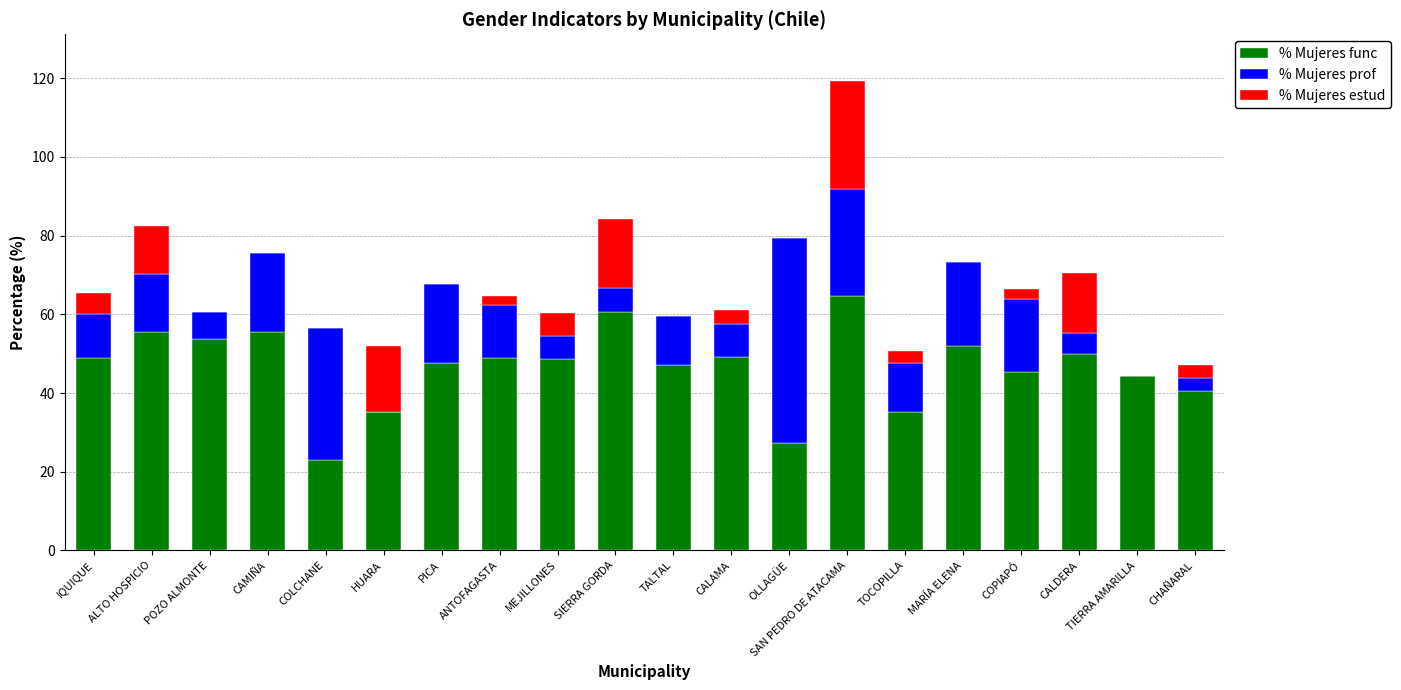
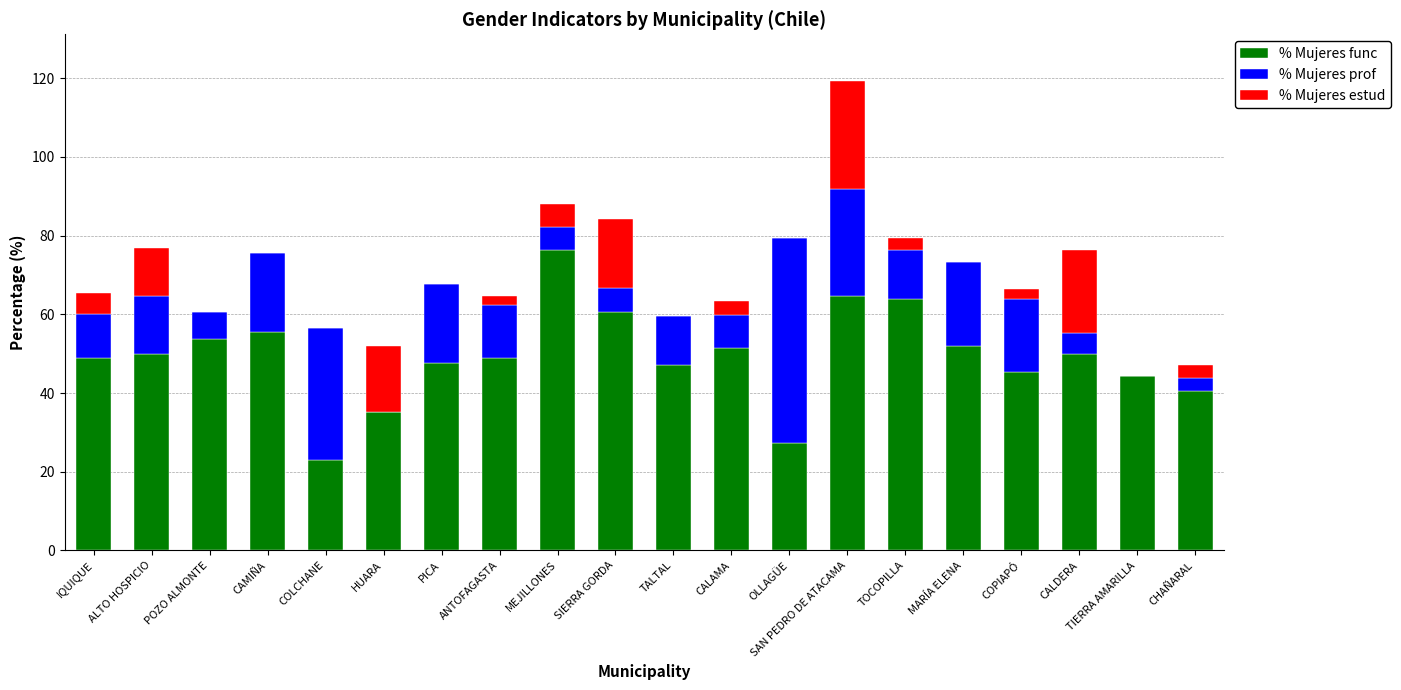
  {
    "% Mujeres func": {
      "IQUIQUE": 49,
-     "ALTO HOSPICIO": 56,
+     "ALTO HOSPICIO": 50,
      "POZO ALMONTE": 54,
      "CAMIÑA": 56,
      "COLCHANE": 23,
      "HUARA": 35,
      "PICA": 48,
      "ANTOFAGASTA": 49,
-     "MEJILLONES": 49,
+     "MEJILLONES": 76,
      "SIERRA GORDA": 61,
      "TALTAL": 47,
-     "CALAMA": 49,
+     "CALAMA": 51,
      "OLLAGÜE": 27,
      "SAN PEDRO DE ATACAMA": 65,
-     "TOCOPILLA": 35,
+     "TOCOPILLA": 64,
      "MARÍA ELENA": 52,
      "COPIAPÓ": 45,
      "CALDERA": 50,
      "TIERRA AMARILLA": 44,
      "CHAÑARAL": 41
    },
    "% Mujeres prof": {
      "IQUIQUE": 11,
      "ALTO HOSPICIO": 15,
      "POZO ALMONTE": 7,
      "CAMIÑA": 20,
      "COLCHANE": 33,
      "HUARA": 0,
      "PICA": 20,
      "ANTOFAGASTA": 13,
      "MEJILLONES": 6,
      "SIERRA GORDA": 6,
      "TALTAL": 13,
      "CALAMA": 8,
      "OLLAGÜE": 52,
      "SAN PEDRO DE ATACAMA": 27,
      "TOCOPILLA": 13,
      "MARÍA ELENA": 21,
      "COPIAPÓ": 18,
      "CALDERA": 5,
      "TIERRA AMARILLA": 0,
      "CHAÑARAL": 3
    },
    "% Mujeres estud": {
      "IQUIQUE": 5,
      "ALTO HOSPICIO": 12,
      "POZO ALMONTE": 0,
      "CAMIÑA": 0,
      "COLCHANE": 0,
      "HUARA": 17,
      "PICA": 0,
      "ANTOFAGASTA": 2,
      "MEJILLONES": 6,
      "SIERRA GORDA": 18,
      "TALTAL": 0,
      "CALAMA": 4,
      "OLLAGÜE": 0,
      "SAN PEDRO DE ATACAMA": 27,
      "TOCOPILLA": 3,
      "MARÍA ELENA": 0,
      "COPIAPÓ": 3,
-     "CALDERA": 15,
+     "CALDERA": 21,
      "TIERRA AMARILLA": 0,
      "CHAÑARAL": 3
    }
  }
